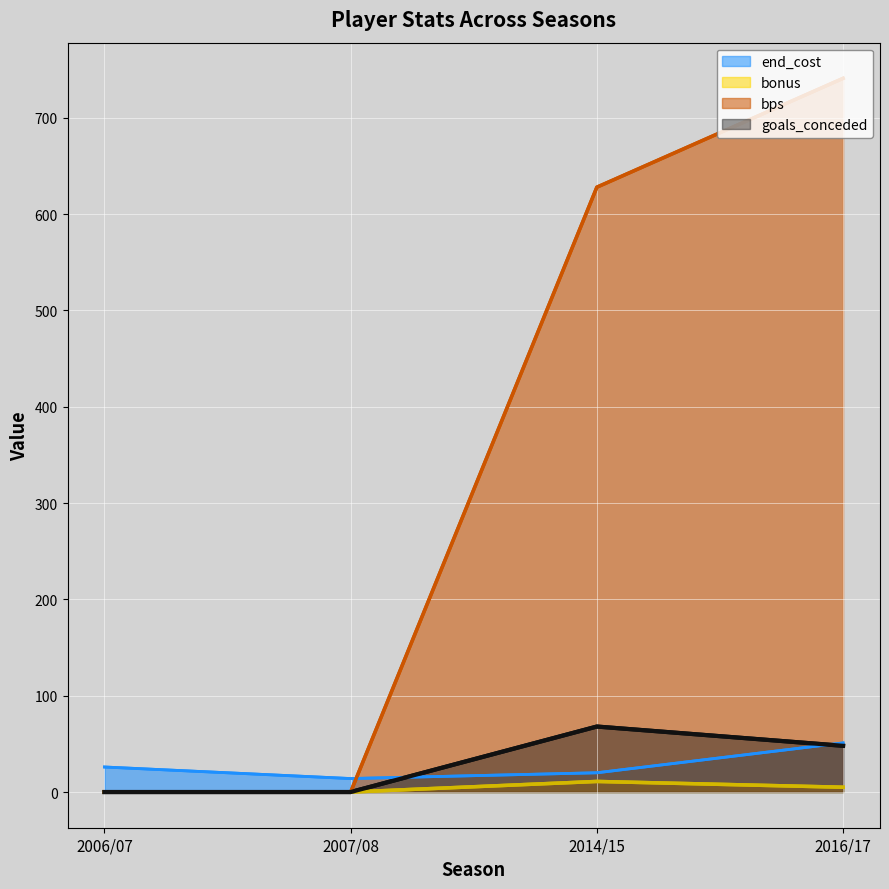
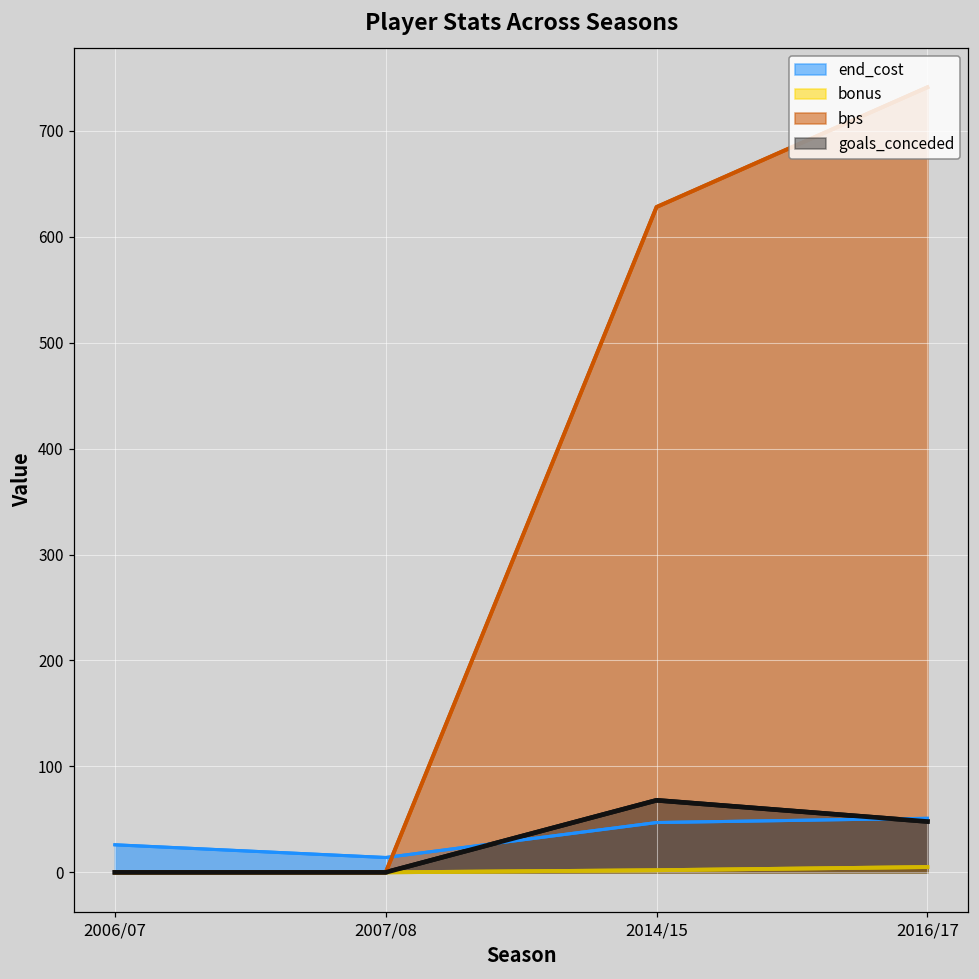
  {
    "end_cost": {
      "2006/07": 30,
      "2007/08": 10,
-     "2014/15": 20,
+     "2014/15": 50,
      "2016/17": 50
    },
    "bonus": {
-     "2014/15": 10,
+     "2014/15": 0,
      "2016/17": 10
    },
    "bps": {
      "2014/15": 630
    },
    "goals_conceded": {
      "2014/15": 70,
      "2016/17": 50
    }
  }
